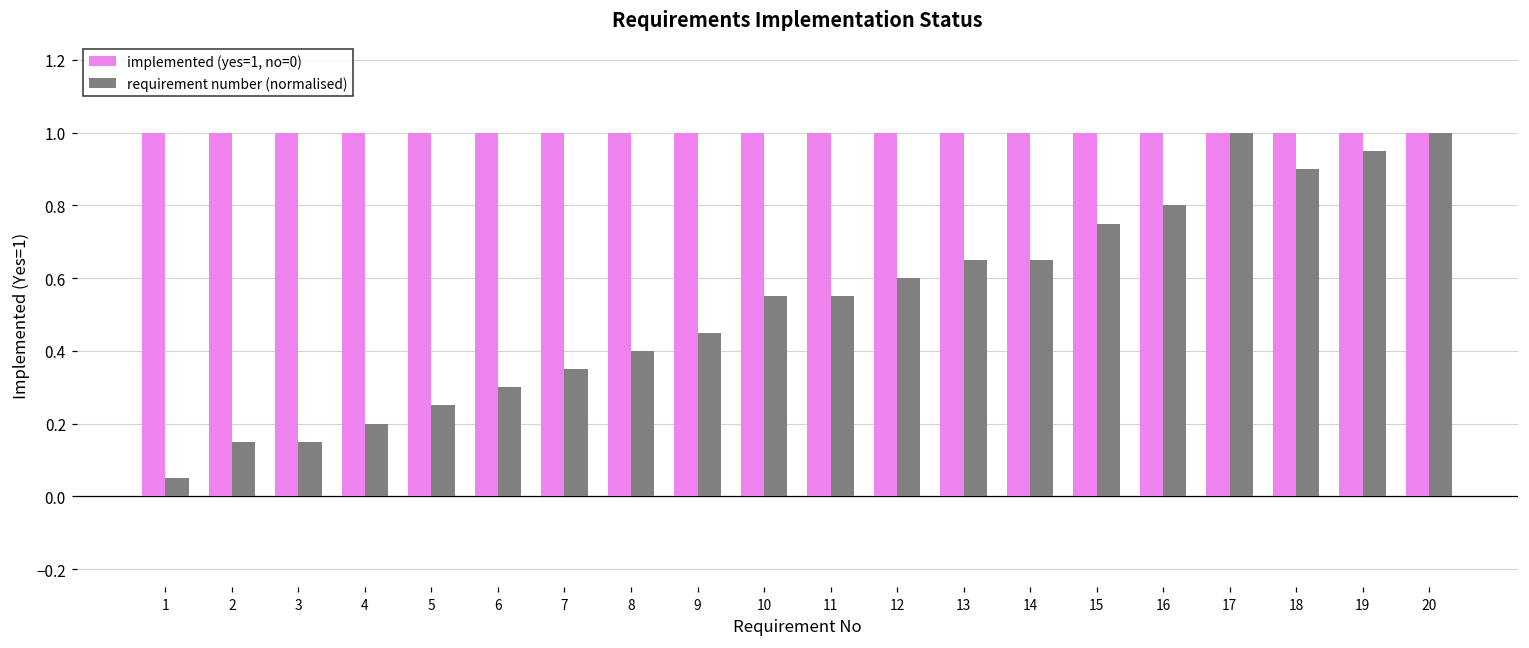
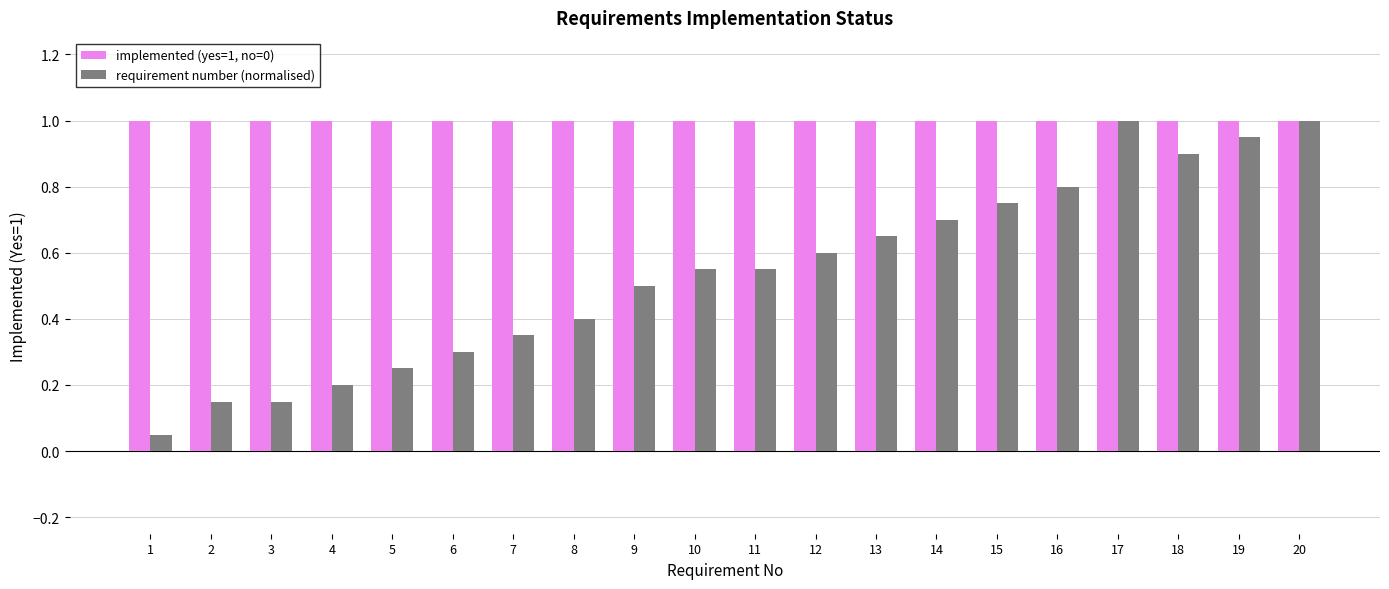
  {
    "implemented (yes=1, no=0)": {
      "1": 1.00,
      "2": 1.00,
      "3": 1.00,
      "4": 1.00,
      "5": 1.00,
      "6": 1.00,
      "7": 1.00,
      "8": 1.00,
      "9": 1.00,
      "10": 1.00,
      "11": 1.00,
      "12": 1.00,
      "13": 1.00,
      "14": 1.00,
      "15": 1.00,
      "16": 1.00,
      "17": 1.00,
      "18": 1.00,
      "19": 1.00,
      "20": 1.00
    },
    "requirement number (normalised)": {
      "1": 0.05,
      "2": 0.15,
      "3": 0.15,
      "4": 0.20,
      "5": 0.25,
      "6": 0.30,
      "7": 0.35,
      "8": 0.40,
-     "9": 0.45,
+     "9": 0.50,
      "10": 0.55,
      "11": 0.55,
      "12": 0.60,
      "13": 0.65,
-     "14": 0.65,
+     "14": 0.70,
      "15": 0.75,
      "16": 0.80,
      "17": 1.00,
      "18": 0.90,
      "19": 0.95,
      "20": 1.00
    }
  }
